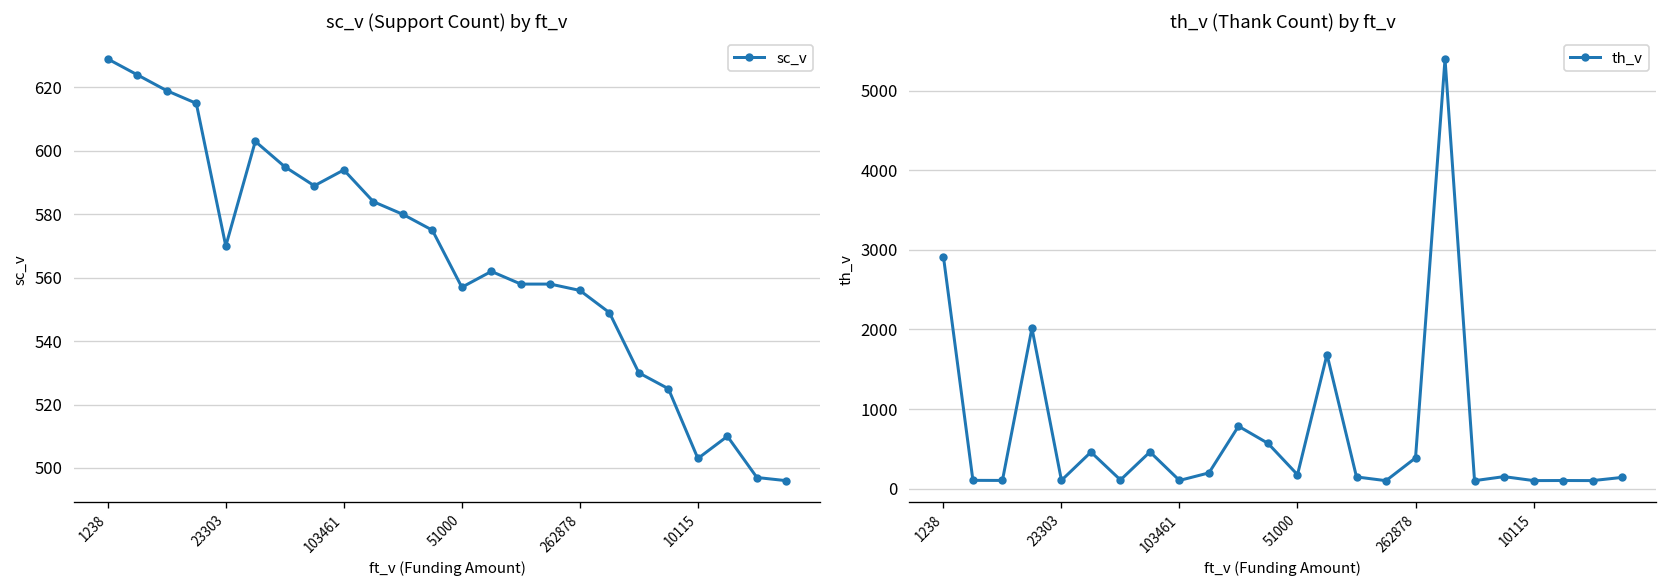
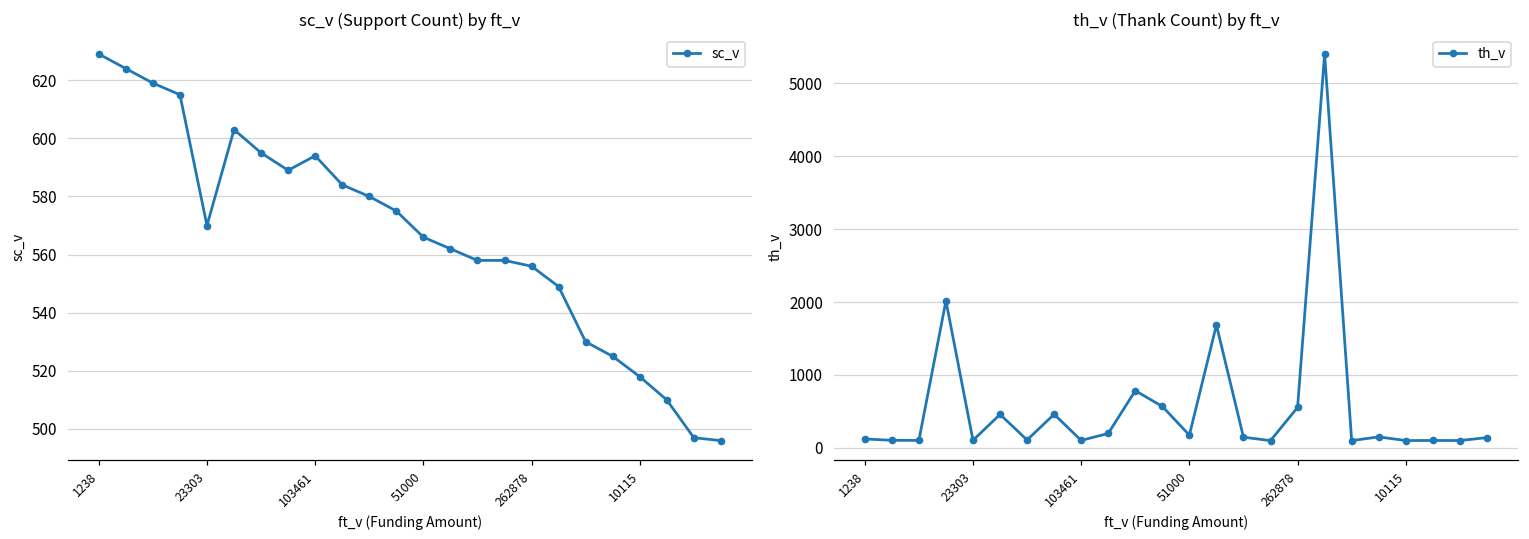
  {
    "sc_v (Support Count) by ft_v": {
      "1238": 629,
      "23303": 570,
      "103461": 594,
-     "51000": 557,
+     "51000": 566,
      "262878": 556,
-     "10115": 503
+     "10115": 518
    },
    "th_v (Thank Count) by ft_v": {
-     "1238": 2900,
+     "1238": 100,
      "23303": 100,
      "103461": 100,
      "51000": 200,
-     "262878": 400,
+     "262878": 600,
      "10115": 100
    }
  }
